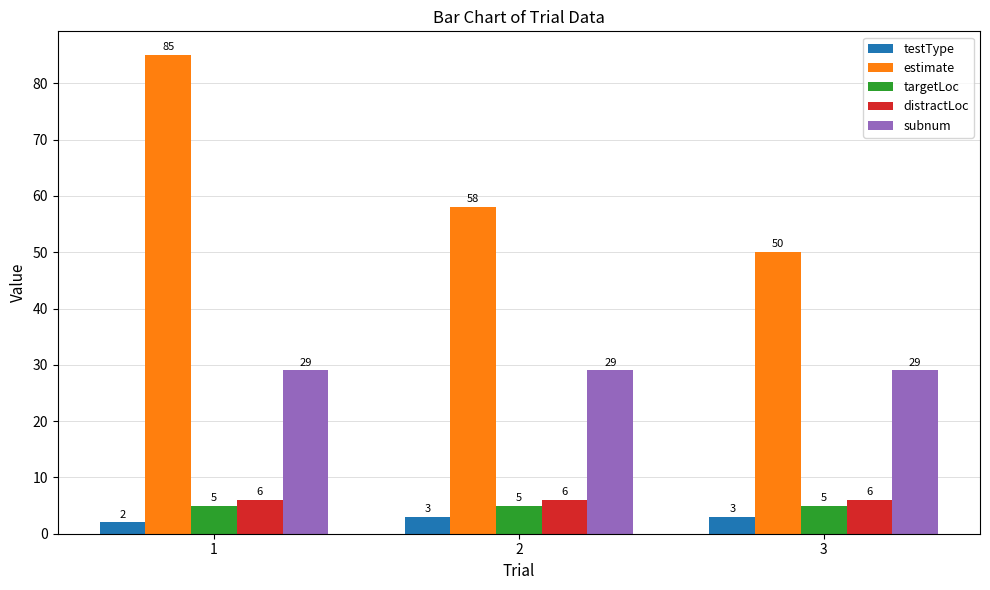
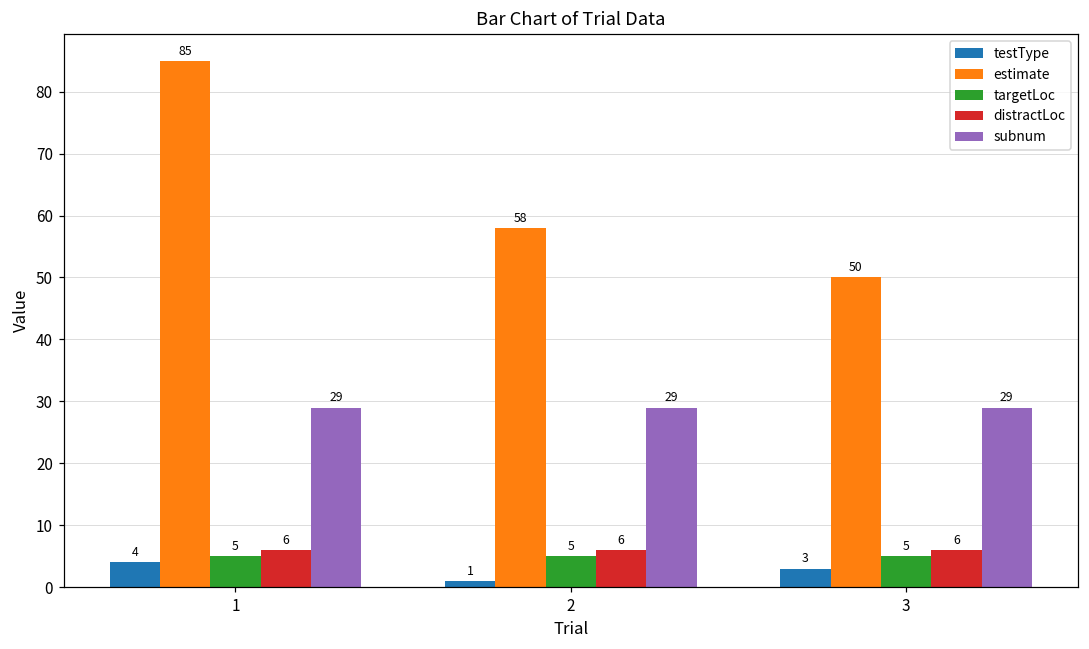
  {
    "testType": {
-     "1": 2,
-     "2": 3,
+     "1": 4,
+     "2": 1,
      "3": 3
    },
    "estimate": {
      "1": 85,
      "2": 58,
      "3": 50
    },
    "targetLoc": {
      "1": 5,
      "2": 5,
      "3": 5
    },
    "distractLoc": {
      "1": 6,
      "2": 6,
      "3": 6
    },
    "subnum": {
      "1": 29,
      "2": 29,
      "3": 29
    }
  }
